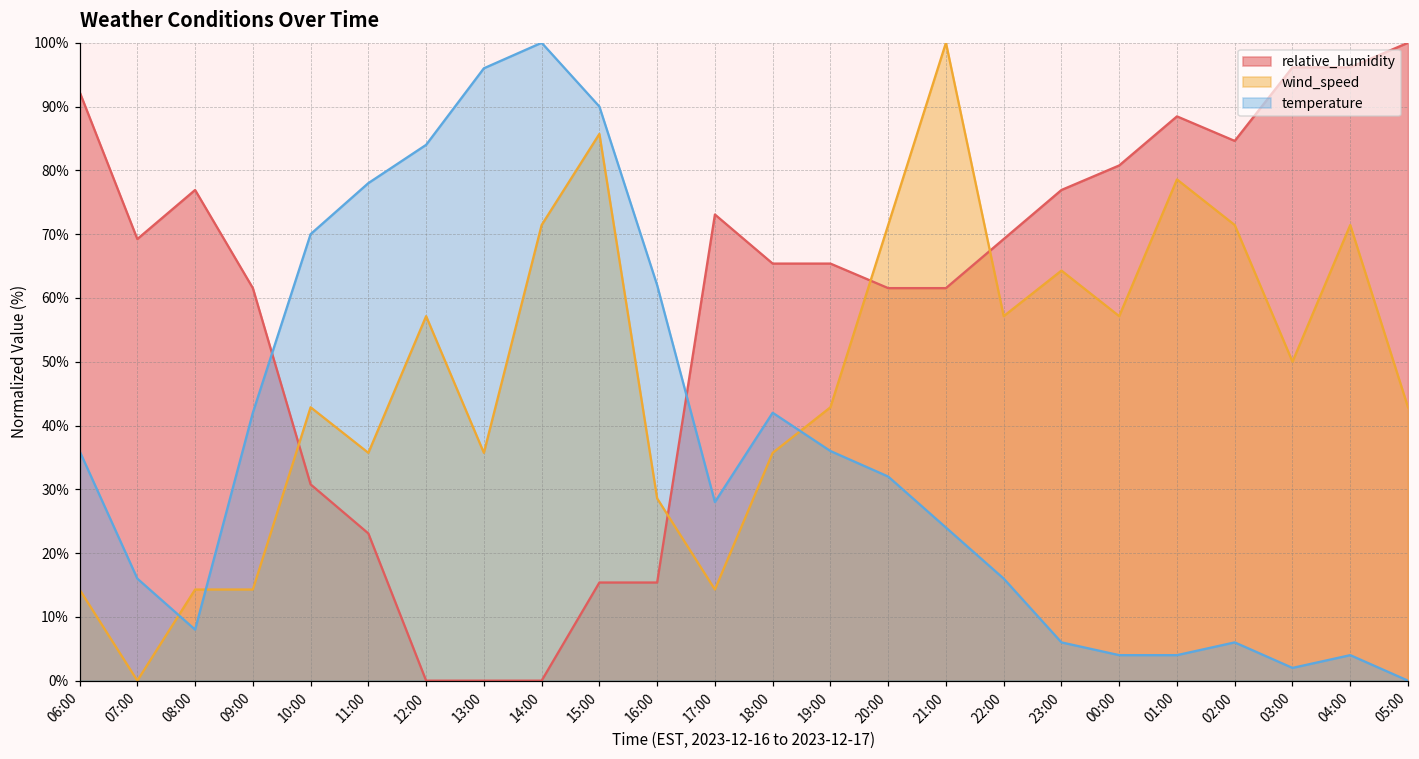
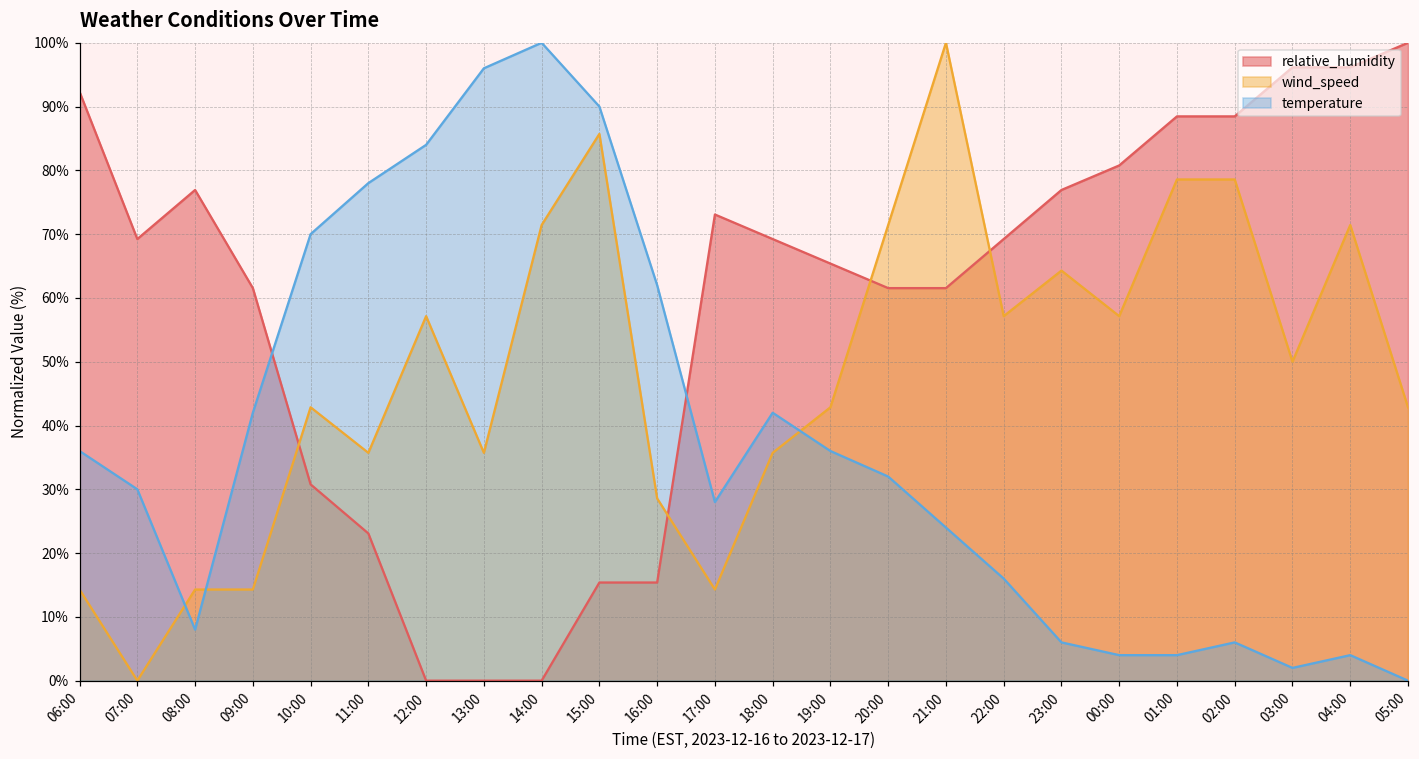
  {
    "relative_humidity": {
      "06:00": "92%",
      "07:00": "69%",
      "08:00": "77%",
      "09:00": "62%",
      "10:00": "31%",
      "11:00": "23%",
      "12:00": "0%",
      "13:00": "0%",
      "14:00": "0%",
      "15:00": "15%",
      "16:00": "15%",
      "17:00": "73%",
-     "18:00": "65%",
+     "18:00": "69%",
      "19:00": "65%",
      "20:00": "62%",
      "21:00": "62%",
      "22:00": "69%",
      "23:00": "77%",
      "00:00": "81%",
      "01:00": "88%",
-     "02:00": "85%",
+     "02:00": "88%",
      "05:00": "100%"
    },
    "wind_speed": {
      "06:00": "14%",
      "07:00": "0%",
      "08:00": "14%",
      "09:00": "14%",
      "10:00": "43%",
      "11:00": "36%",
      "12:00": "57%",
      "13:00": "36%",
      "14:00": "71%",
      "15:00": "86%",
      "16:00": "29%",
      "17:00": "14%",
      "18:00": "36%",
      "19:00": "43%",
      "20:00": "71%",
      "21:00": "100%",
      "22:00": "57%",
      "23:00": "64%",
      "00:00": "57%",
      "01:00": "79%",
-     "02:00": "71%",
+     "02:00": "79%",
      "03:00": "50%",
      "04:00": "71%",
      "05:00": "43%"
    },
    "temperature": {
      "06:00": "36%",
-     "07:00": "16%",
+     "07:00": "30%",
      "08:00": "8%",
      "09:00": "42%",
      "10:00": "70%",
      "11:00": "78%",
      "12:00": "84%",
      "13:00": "96%",
      "14:00": "100%",
      "15:00": "90%",
      "16:00": "62%",
      "17:00": "28%",
      "18:00": "42%",
      "19:00": "36%",
      "20:00": "32%",
      "21:00": "24%",
      "22:00": "16%",
      "23:00": "6%",
      "00:00": "4%",
      "01:00": "4%",
      "02:00": "6%",
      "03:00": "2%",
      "04:00": "4%",
      "05:00": "0%"
    }
  }
